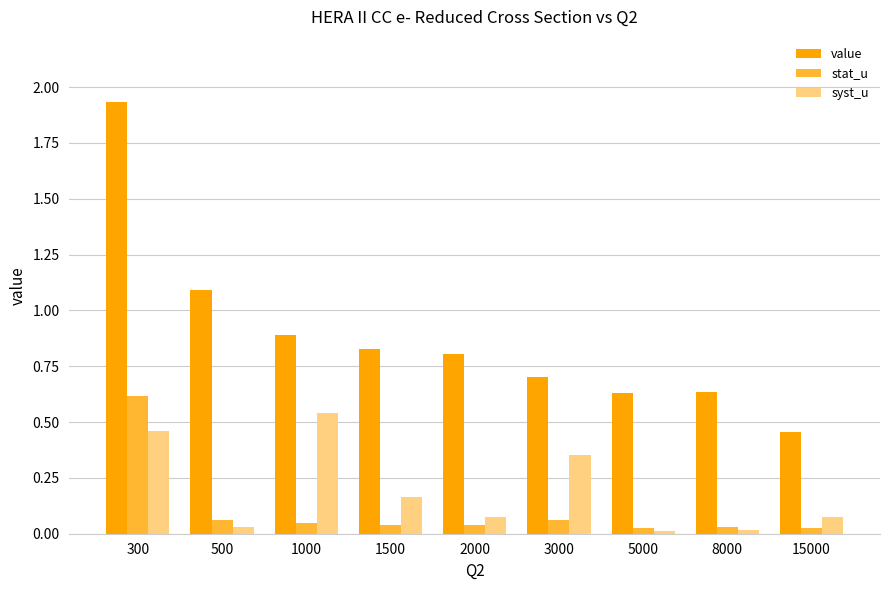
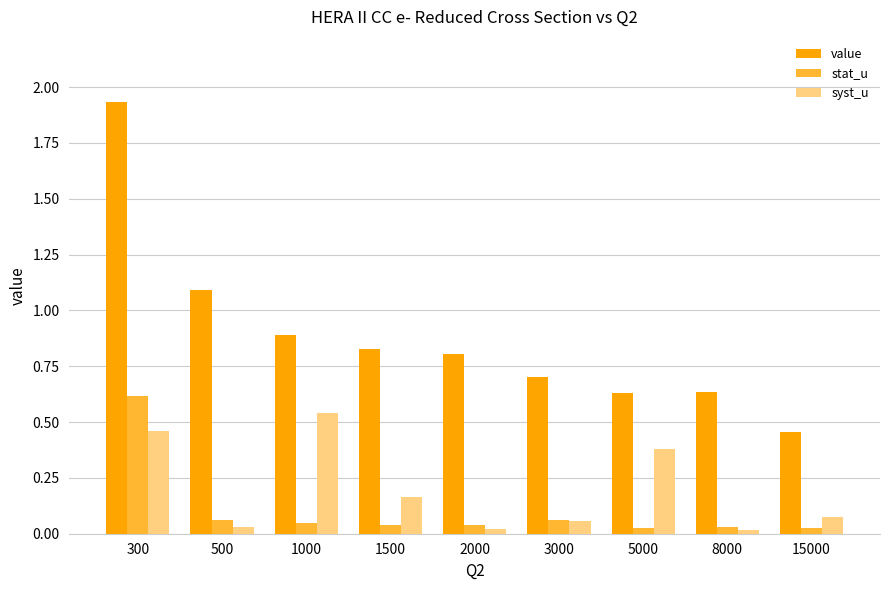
  {
    "syst_u": {
      "300": 0.46,
      "500": 0.03,
      "1000": 0.54,
      "1500": 0.16,
-     "2000": 0.08,
-     "3000": 0.35,
-     "5000": 0.01,
+     "2000": 0.02,
+     "3000": 0.06,
+     "5000": 0.38,
      "8000": 0.02,
      "15000": 0.07
    }
  }
